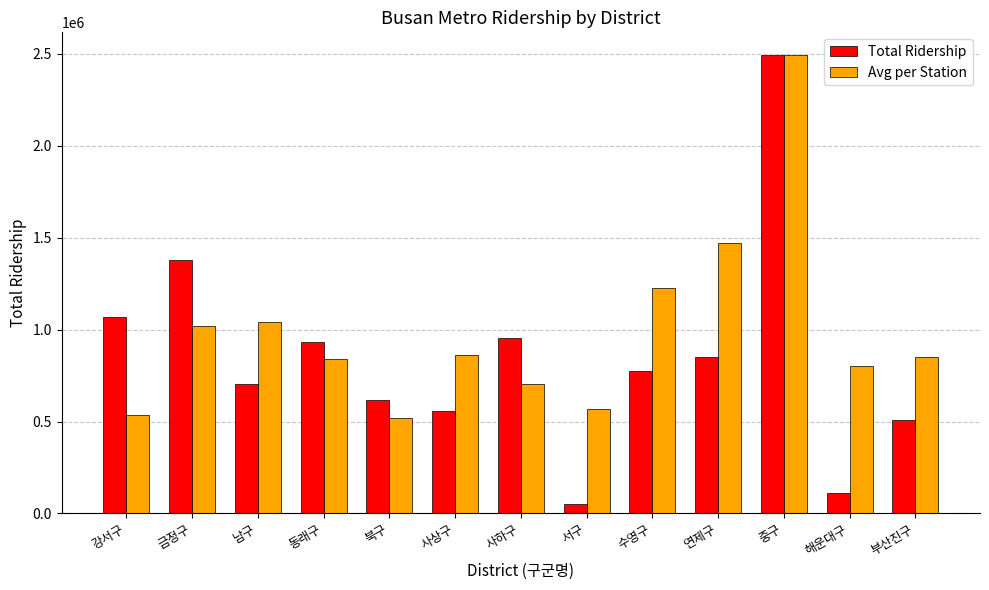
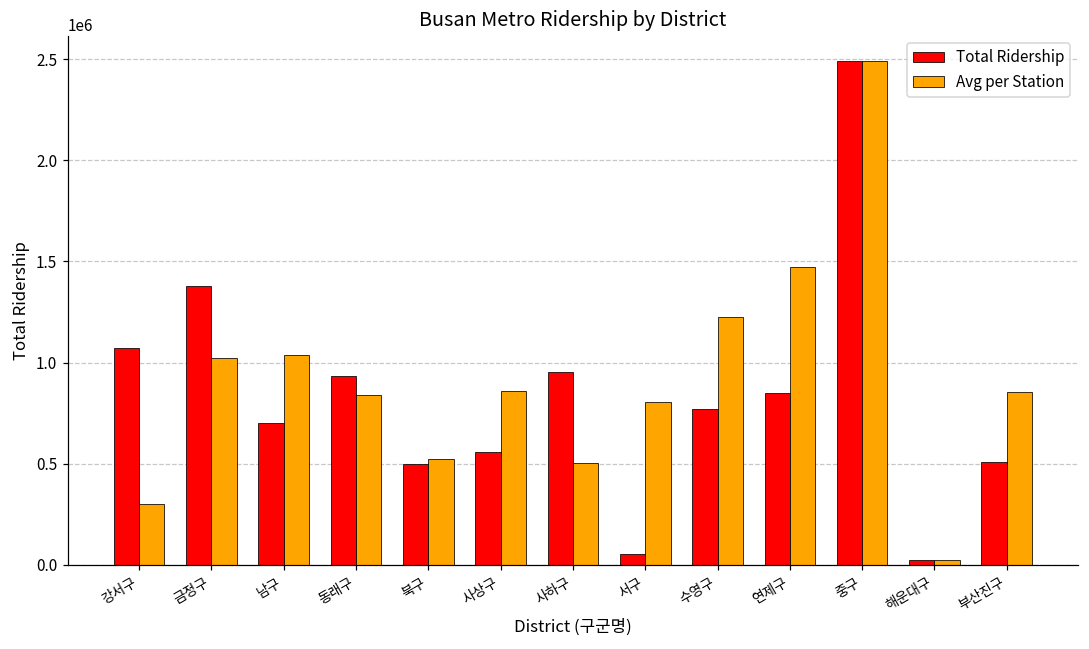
  {
    "Total Ridership": {
      "강서구": 1070000,
      "금정구": 1380000,
      "남구": 700000,
      "동래구": 930000,
-     "북구": 620000,
+     "북구": 500000,
      "사상구": 560000,
      "사하구": 950000,
      "서구": 50000,
      "수영구": 770000,
      "연제구": 850000,
      "중구": 2490000,
-     "해운대구": 110000,
+     "해운대구": 30000,
      "부산진구": 510000
    },
    "Avg per Station": {
-     "강서구": 530000,
+     "강서구": 300000,
      "금정구": 1020000,
      "남구": 1040000,
      "동래구": 840000,
      "북구": 520000,
      "사상구": 860000,
-     "사하구": 700000,
-     "서구": 570000,
+     "사하구": 500000,
+     "서구": 810000,
      "수영구": 1230000,
      "연제구": 1470000,
      "중구": 2490000,
-     "해운대구": 800000,
+     "해운대구": 30000,
      "부산진구": 850000
    }
  }
